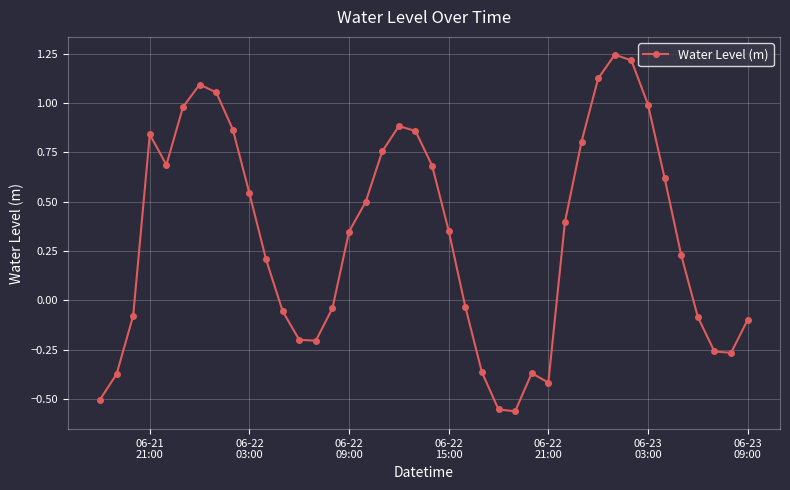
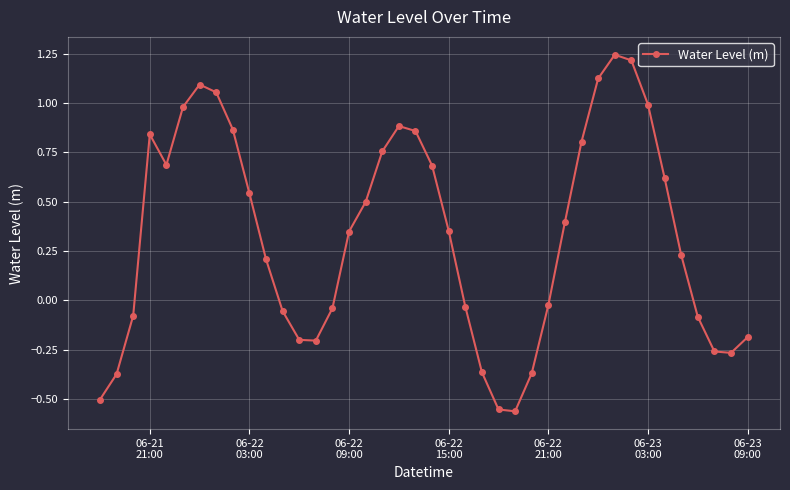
  {
    "06-21 21:00": 0.84,
    "06-22 03:00": 0.54,
    "06-22 09:00": 0.35,
    "06-22 15:00": 0.35,
-   "06-22 21:00": -0.42,
+   "06-22 21:00": -0.02,
    "06-23 03:00": 0.99,
-   "06-23 09:00": -0.10
+   "06-23 09:00": -0.19
  }
